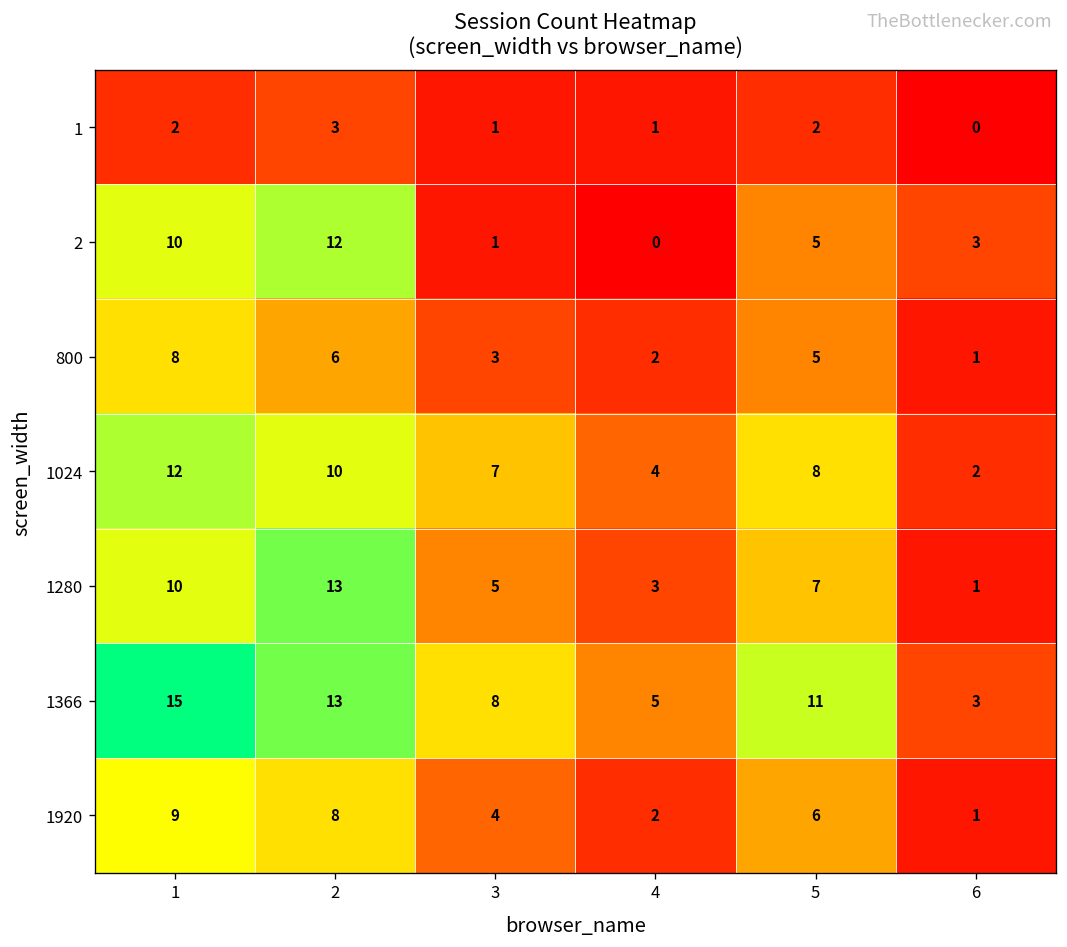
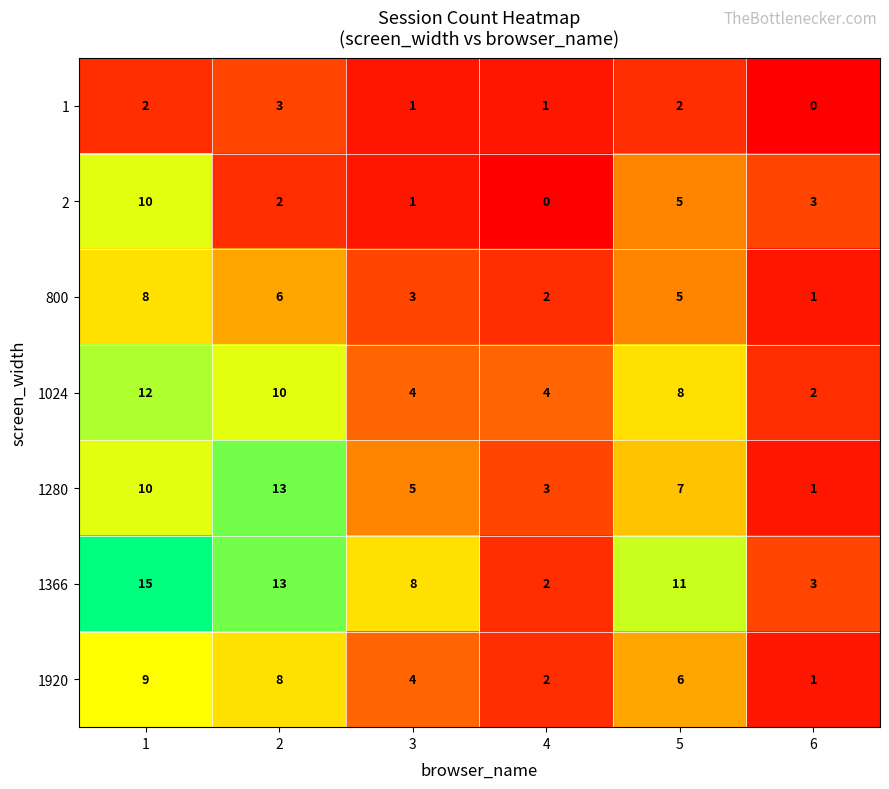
  {
    "1": {
      "1": 2,
      "2": 3,
      "3": 1,
      "4": 1,
      "5": 2,
      "6": 0
    },
    "2": {
      "1": 10,
-     "2": 12,
+     "2": 2,
      "3": 1,
      "4": 0,
      "5": 5,
      "6": 3
    },
    "800": {
      "1": 8,
      "2": 6,
      "3": 3,
      "4": 2,
      "5": 5,
      "6": 1
    },
    "1024": {
      "1": 12,
      "2": 10,
-     "3": 7,
+     "3": 4,
      "4": 4,
      "5": 8,
      "6": 2
    },
    "1280": {
      "1": 10,
      "2": 13,
      "3": 5,
      "4": 3,
      "5": 7,
      "6": 1
    },
    "1366": {
      "1": 15,
      "2": 13,
      "3": 8,
-     "4": 5,
+     "4": 2,
      "5": 11,
      "6": 3
    },
    "1920": {
      "1": 9,
      "2": 8,
      "3": 4,
      "4": 2,
      "5": 6,
      "6": 1
    }
  }
